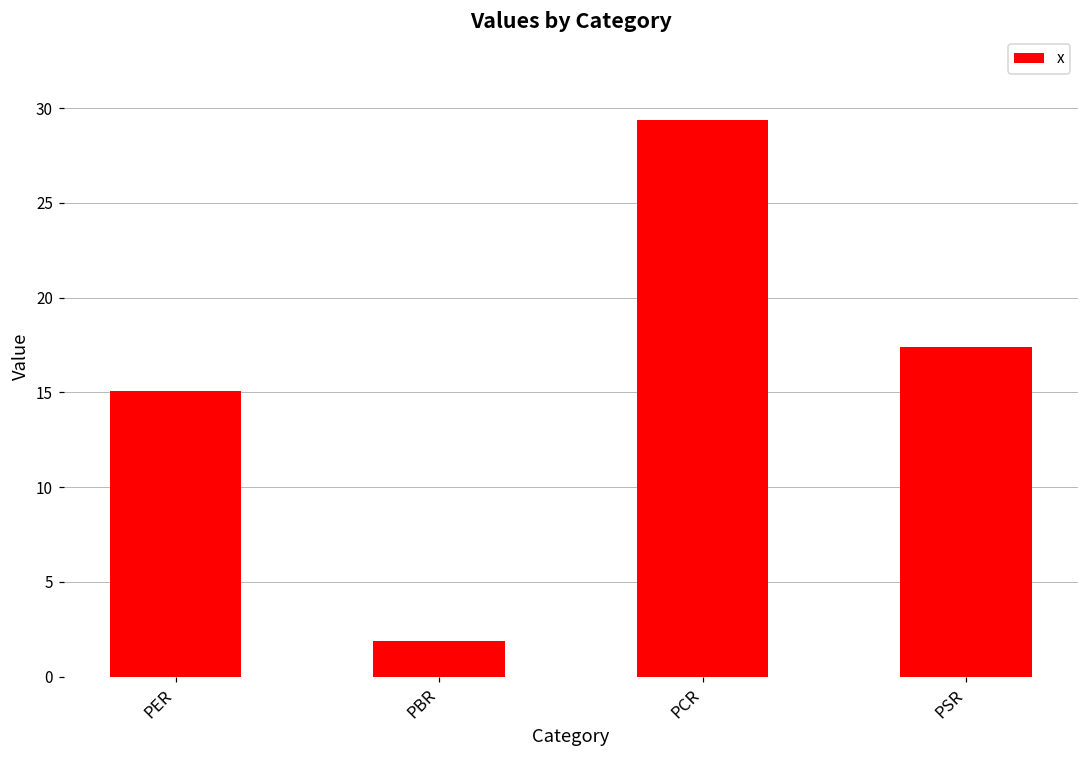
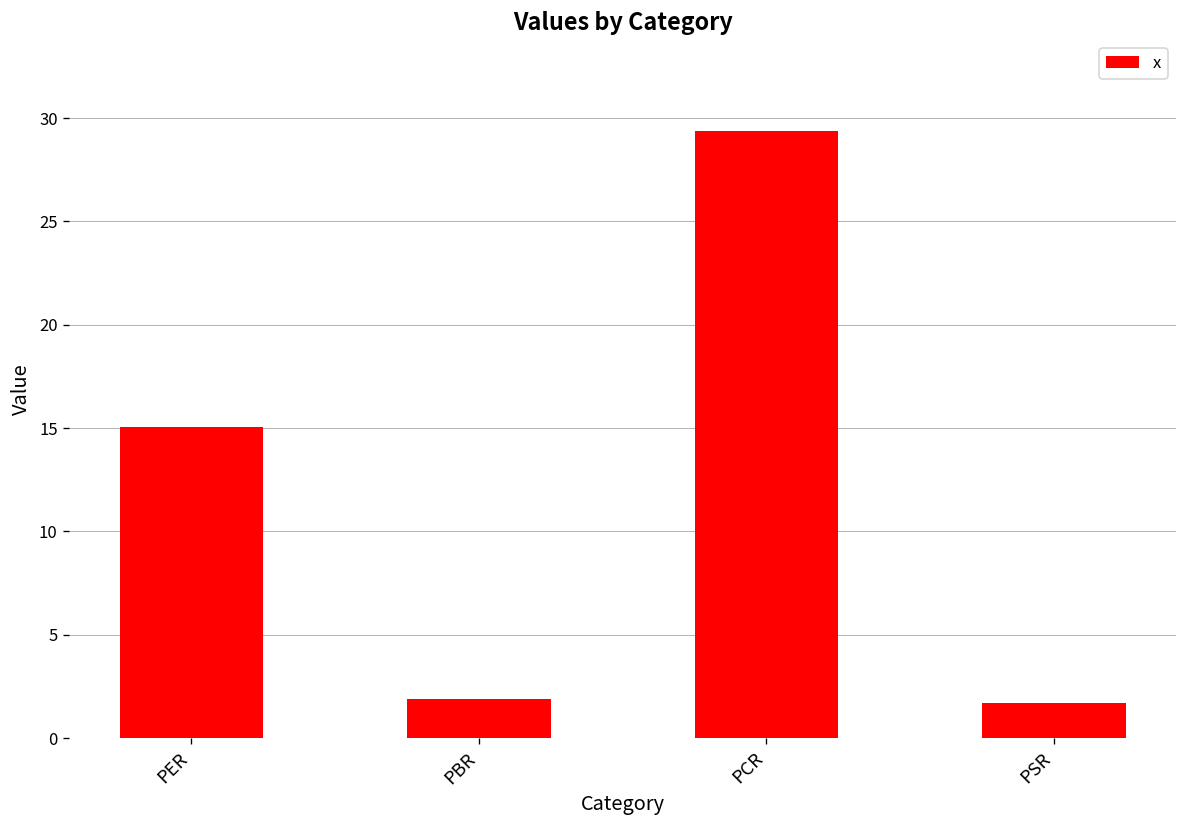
  {
    "PER": 15.1,
    "PBR": 1.9,
    "PCR": 29.4,
-   "PSR": 17.4
+   "PSR": 1.7
  }
